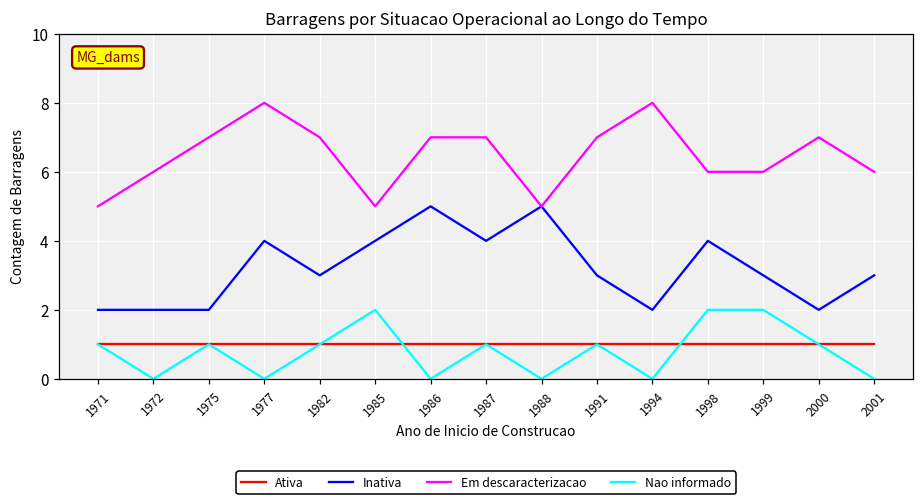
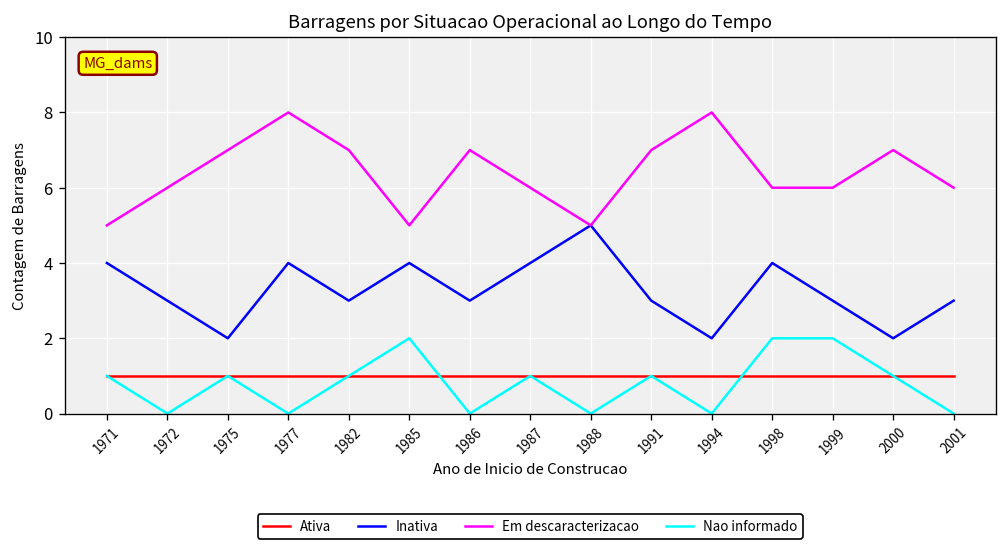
  {
    "Ativa": {
      "1972": 1,
      "1977": 1,
      "1985": 1,
      "1986": 1,
      "1988": 1,
      "1994": 1,
      "1998": 1,
      "1999": 1,
      "2001": 1
    },
    "Inativa": {
-     "1971": 2,
-     "1972": 2,
+     "1971": 4,
+     "1972": 3,
      "1975": 2,
      "1977": 4,
      "1982": 3,
      "1985": 4,
-     "1986": 5,
+     "1986": 3,
      "1987": 4,
      "1991": 3,
      "1994": 2,
      "1998": 4,
      "1999": 3,
      "2000": 2,
      "2001": 3
    },
    "Em descaracterizacao": {
      "1971": 5,
      "1972": 6,
      "1975": 7,
      "1977": 8,
      "1982": 7,
      "1985": 5,
      "1986": 7,
-     "1987": 7,
+     "1987": 6,
      "1991": 7,
      "1994": 8,
      "1998": 6,
      "1999": 6,
      "2000": 7,
      "2001": 6
    },
    "Nao informado": {
      "1972": 0,
      "1977": 0,
      "1985": 2,
      "1986": 0,
      "1988": 0,
      "1994": 0,
      "1998": 2,
      "1999": 2,
      "2001": 0
    }
  }
